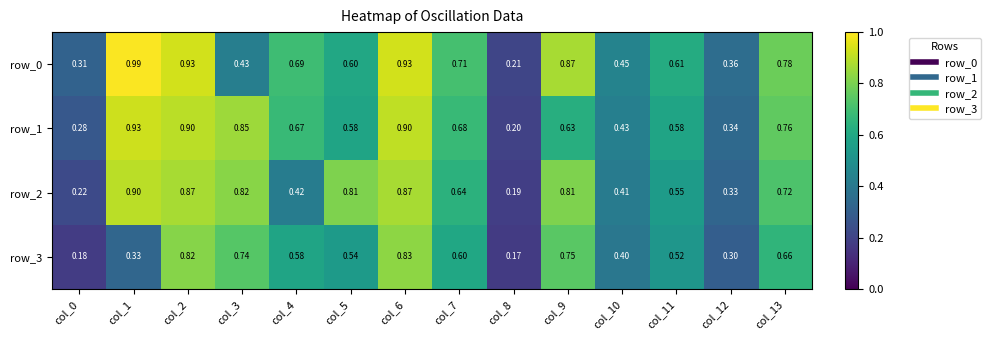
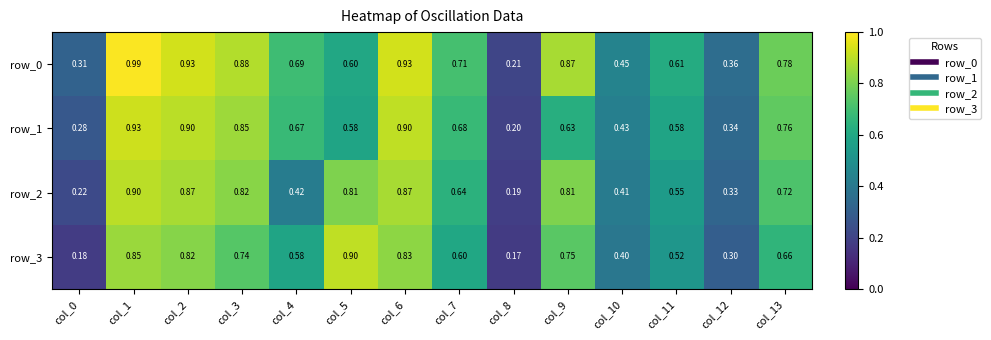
  {
    "row_0": {
      "col_0": 0.31,
      "col_1": 0.99,
      "col_2": 0.93,
-     "col_3": 0.43,
+     "col_3": 0.88,
      "col_4": 0.69,
      "col_5": 0.60,
      "col_6": 0.93,
      "col_7": 0.71,
      "col_8": 0.21,
      "col_9": 0.87,
      "col_10": 0.45,
      "col_11": 0.61,
      "col_12": 0.36,
      "col_13": 0.78
    },
    "row_1": {
      "col_0": 0.28,
      "col_1": 0.93,
      "col_2": 0.90,
      "col_3": 0.85,
      "col_4": 0.67,
      "col_5": 0.58,
      "col_6": 0.90,
      "col_7": 0.68,
      "col_8": 0.20,
      "col_9": 0.63,
      "col_10": 0.43,
      "col_11": 0.58,
      "col_12": 0.34,
      "col_13": 0.76
    },
    "row_2": {
      "col_0": 0.22,
      "col_1": 0.90,
      "col_2": 0.87,
      "col_3": 0.82,
      "col_4": 0.42,
      "col_5": 0.81,
      "col_6": 0.87,
      "col_7": 0.64,
      "col_8": 0.19,
      "col_9": 0.81,
      "col_10": 0.41,
      "col_11": 0.55,
      "col_12": 0.33,
      "col_13": 0.72
    },
    "row_3": {
      "col_0": 0.18,
-     "col_1": 0.33,
+     "col_1": 0.85,
      "col_2": 0.82,
      "col_3": 0.74,
      "col_4": 0.58,
-     "col_5": 0.54,
+     "col_5": 0.90,
      "col_6": 0.83,
      "col_7": 0.60,
      "col_8": 0.17,
      "col_9": 0.75,
      "col_10": 0.40,
      "col_11": 0.52,
      "col_12": 0.30,
      "col_13": 0.66
    }
  }
